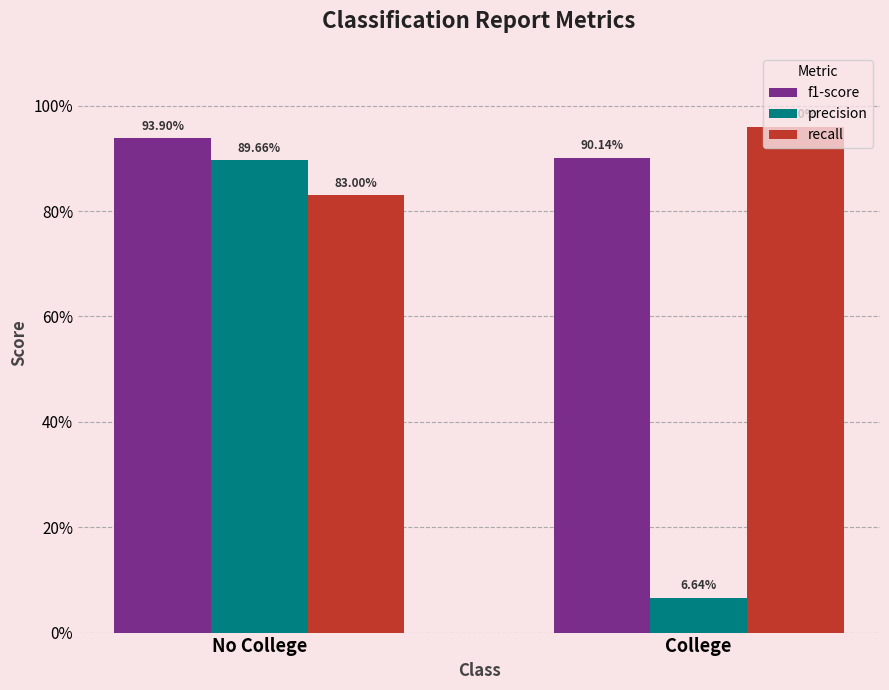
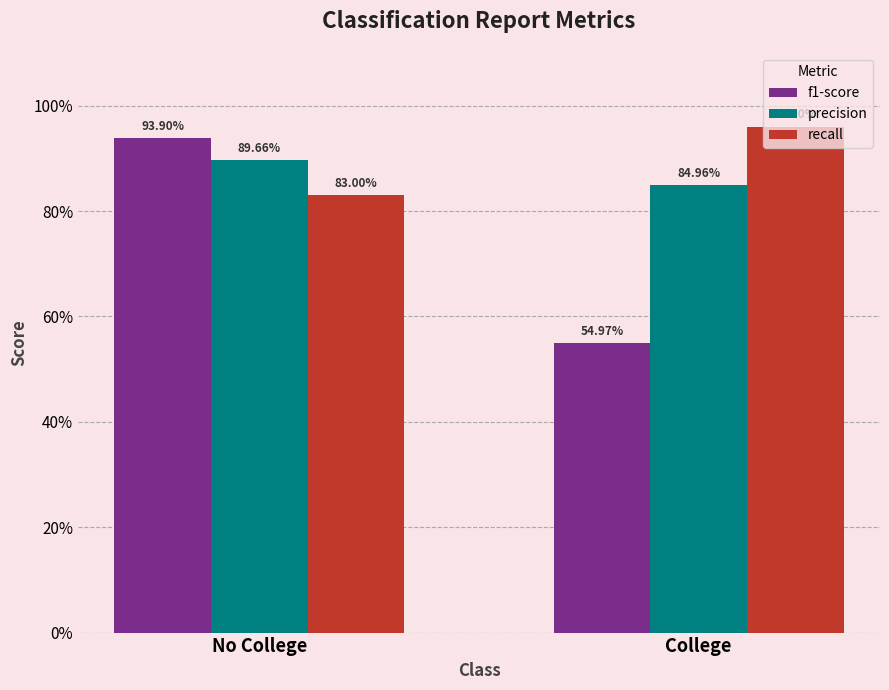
  {
    "f1-score": {
      "No College": "93.90%",
-     "College": "90.14%"
+     "College": "54.97%"
    },
    "precision": {
      "No College": "89.66%",
-     "College": "6.64%"
+     "College": "84.96%"
    },
    "recall": {
      "No College": "83.00%"
    }
  }
